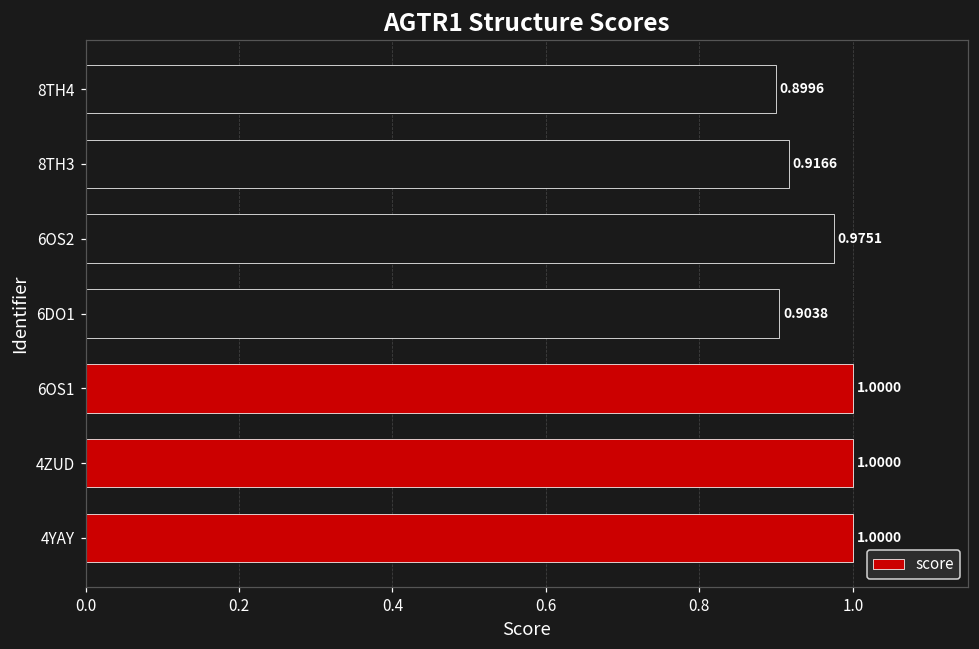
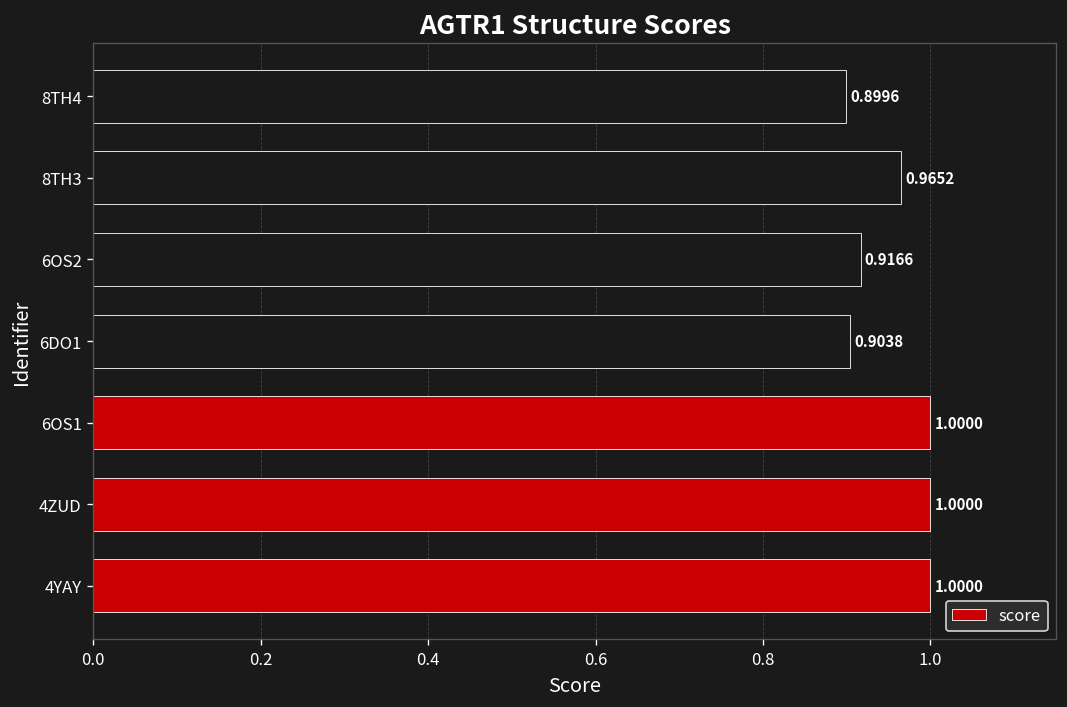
  {
    "8TH4": 0.8996,
-   "8TH3": 0.9166,
-   "6OS2": 0.9751,
+   "8TH3": 0.9652,
+   "6OS2": 0.9166,
    "6DO1": 0.9038,
    "6OS1": 1.0000,
    "4ZUD": 1.0000,
    "4YAY": 1.0000
  }
